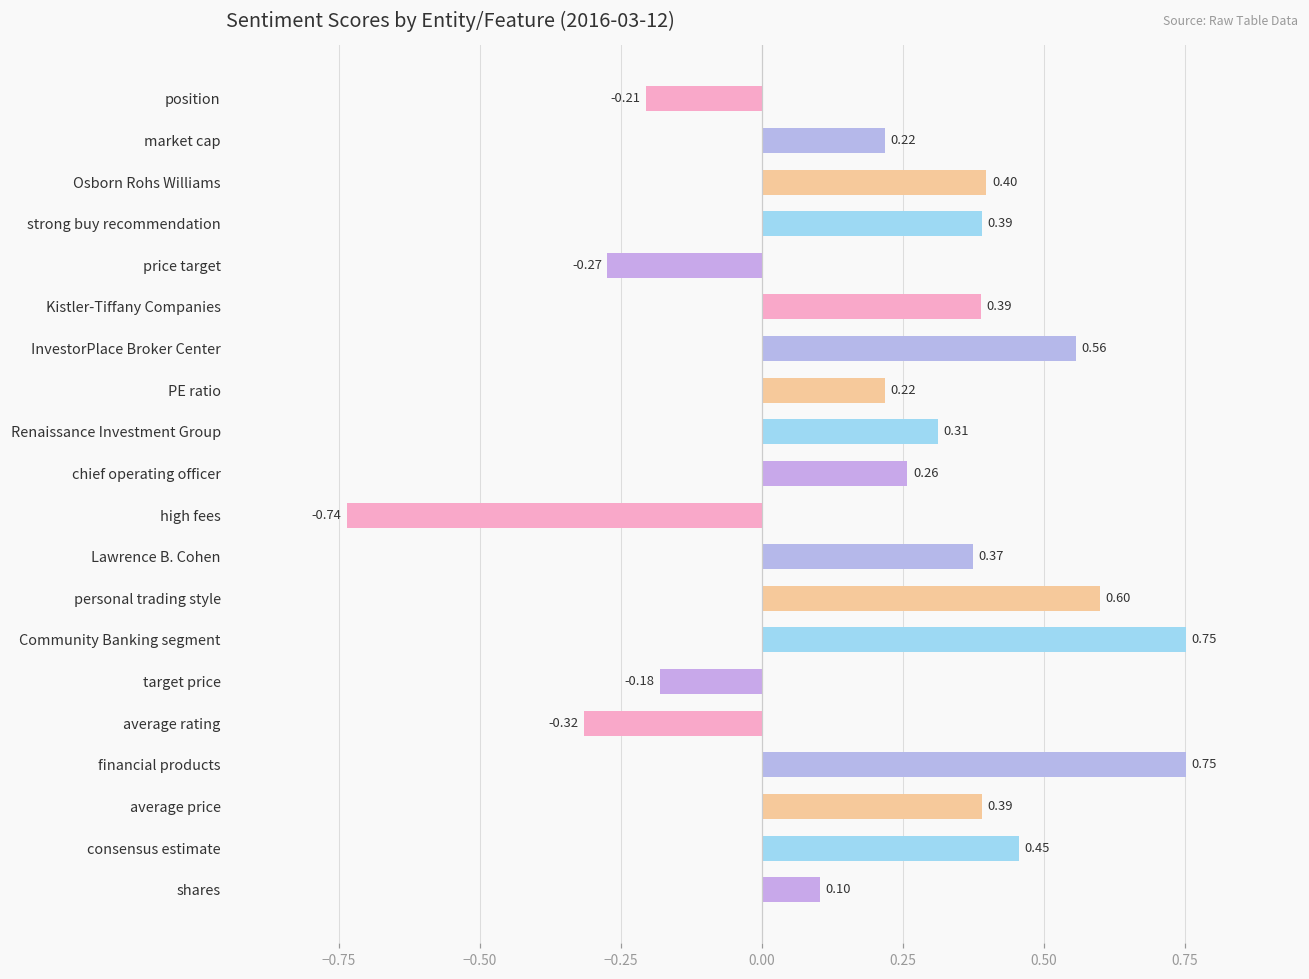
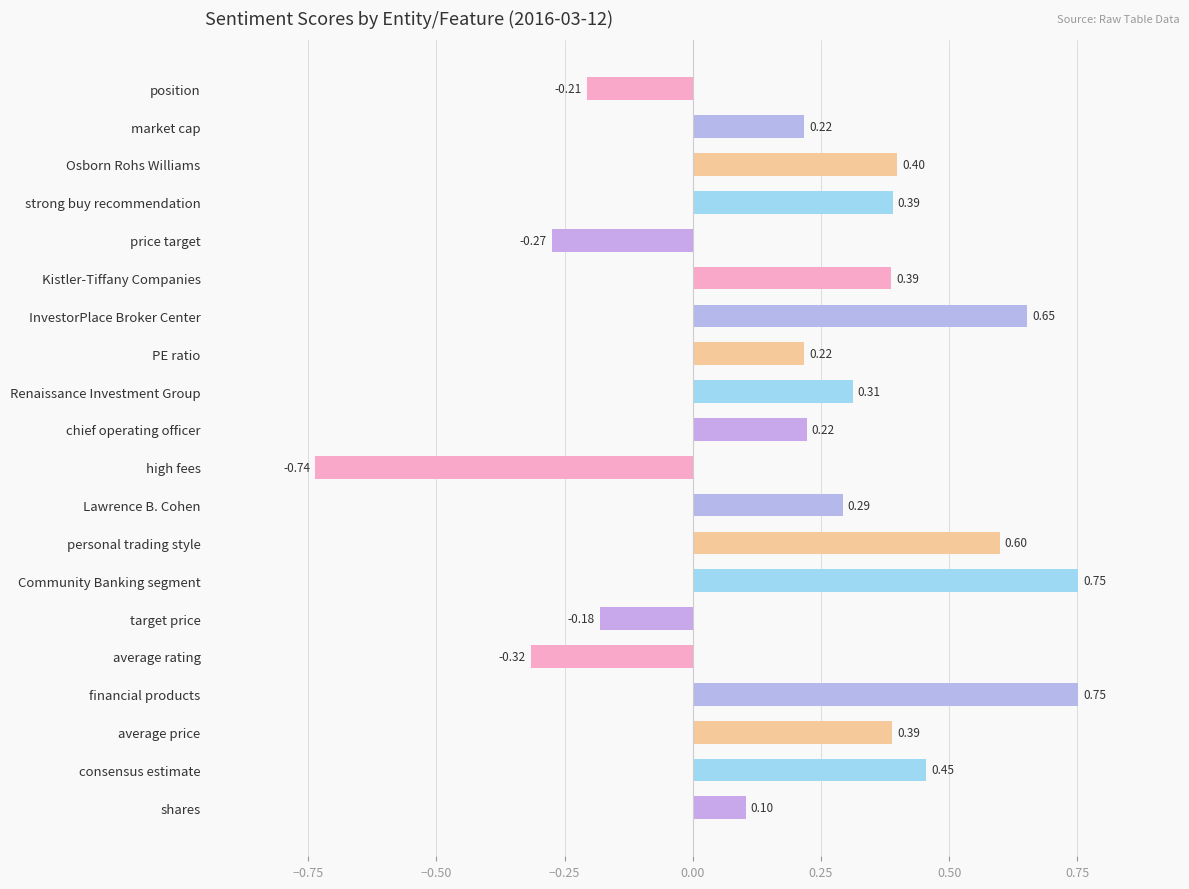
  {
    "position": -0.21,
    "market cap": 0.22,
    "Osborn Rohs Williams": 0.40,
    "strong buy recommendation": 0.39,
    "price target": -0.27,
    "Kistler-Tiffany Companies": 0.39,
-   "InvestorPlace Broker Center": 0.56,
+   "InvestorPlace Broker Center": 0.65,
    "PE ratio": 0.22,
    "Renaissance Investment Group": 0.31,
-   "chief operating officer": 0.26,
+   "chief operating officer": 0.22,
    "high fees": -0.74,
-   "Lawrence B. Cohen": 0.37,
+   "Lawrence B. Cohen": 0.29,
    "personal trading style": 0.60,
    "Community Banking segment": 0.75,
    "target price": -0.18,
    "average rating": -0.32,
    "financial products": 0.75,
    "average price": 0.39,
    "consensus estimate": 0.45,
    "shares": 0.10
  }
